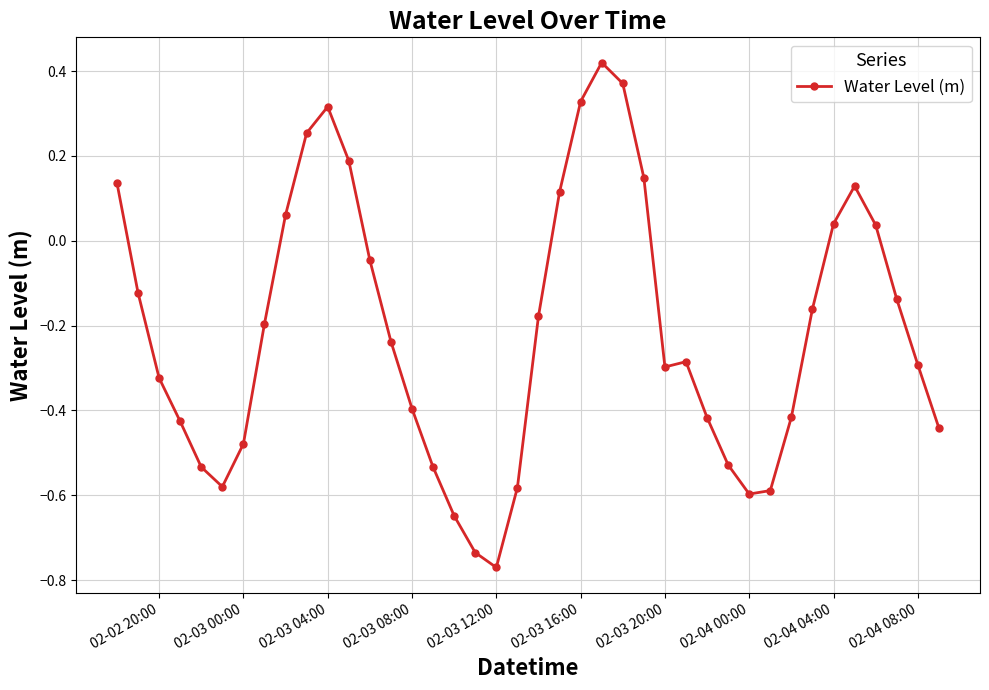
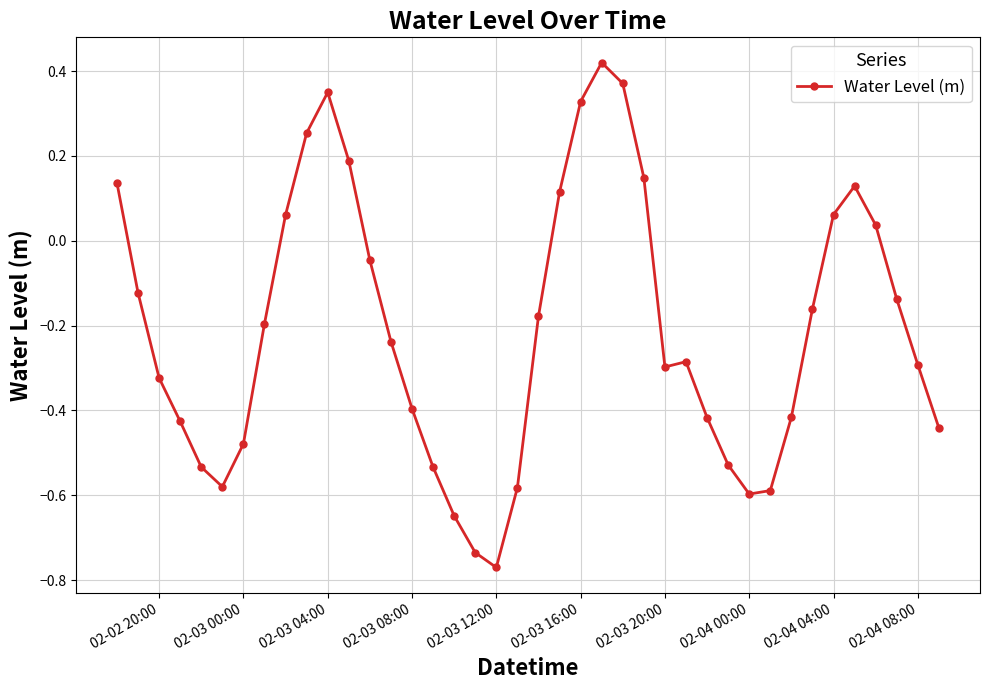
  {
    "02-02 20:00": -0.32,
    "02-03 00:00": -0.48,
-   "02-03 04:00": 0.32,
+   "02-03 04:00": 0.35,
    "02-03 08:00": -0.40,
    "02-03 12:00": -0.77,
    "02-03 16:00": 0.33,
    "02-03 20:00": -0.30,
    "02-04 00:00": -0.60,
-   "02-04 04:00": 0.04,
+   "02-04 04:00": 0.06,
    "02-04 08:00": -0.29
  }
